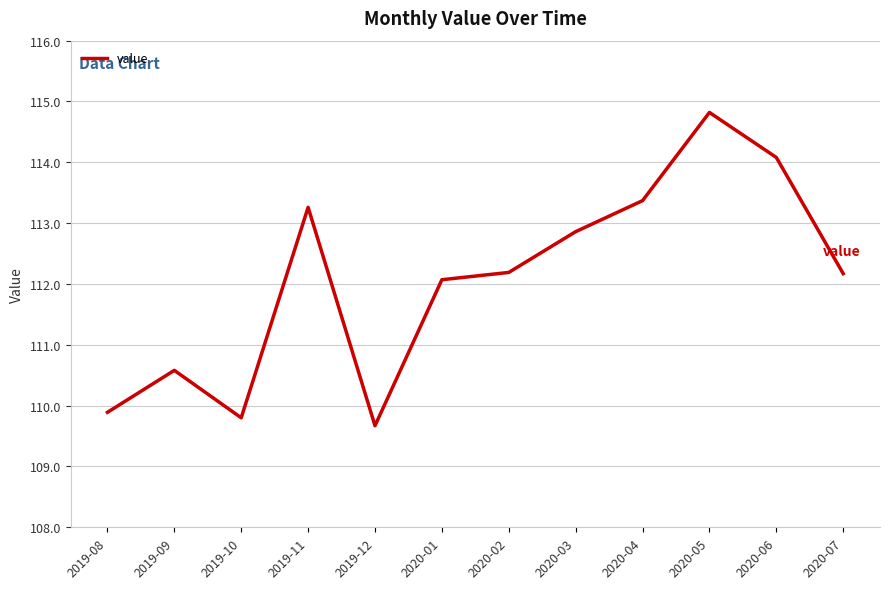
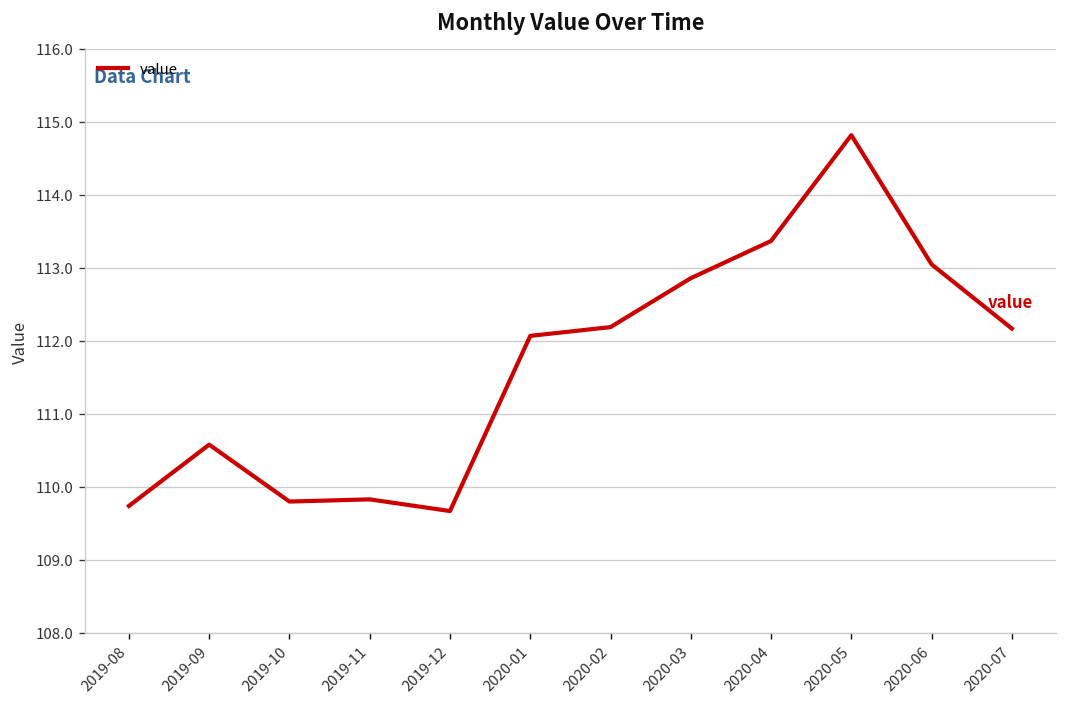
  {
-   "2019-08": 109.9,
+   "2019-08": 109.7,
    "2019-09": 110.6,
    "2019-10": 109.8,
-   "2019-11": 113.3,
+   "2019-11": 109.8,
    "2019-12": 109.7,
    "2020-01": 112.1,
    "2020-02": 112.2,
    "2020-03": 112.9,
    "2020-04": 113.4,
    "2020-05": 114.8,
-   "2020-06": 114.1,
+   "2020-06": 113.1,
    "2020-07": 112.2
  }
